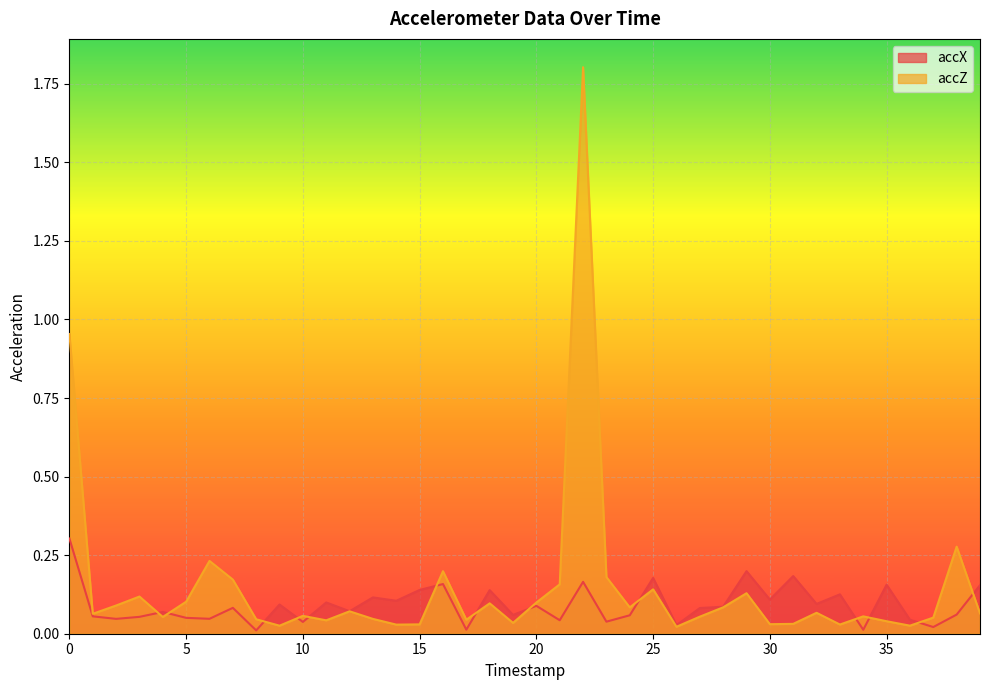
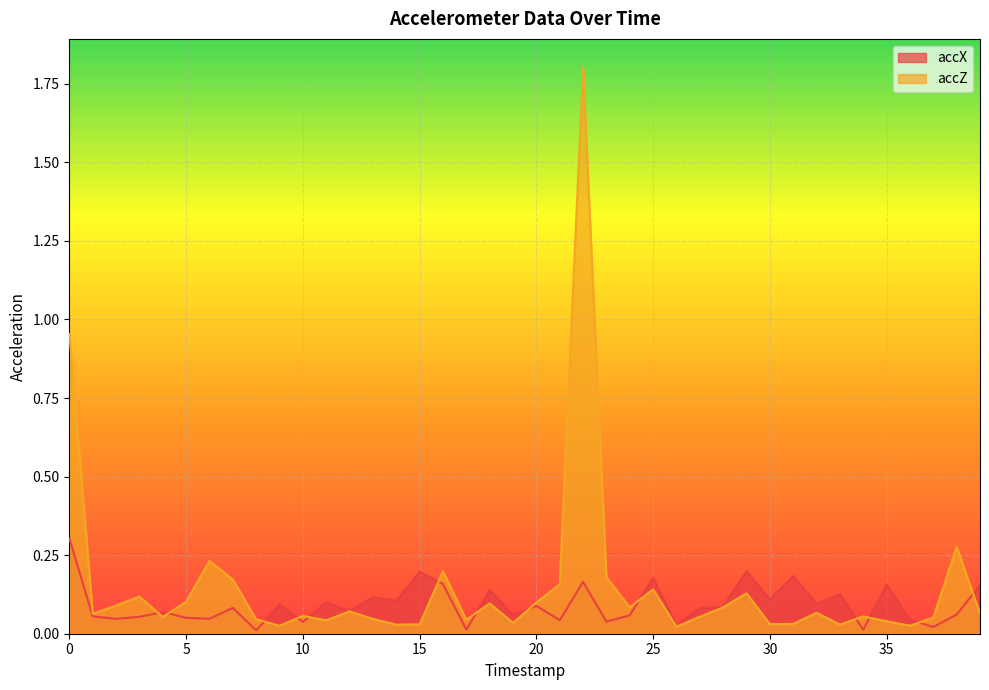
  {
    "accX": {
      "0": 0.30,
      "5": 0.05,
      "10": 0.04,
-     "15": 0.14,
+     "15": 0.20,
      "20": 0.09,
      "25": 0.18,
      "30": 0.11,
      "35": 0.16
    },
    "accZ": {
      "0": 0.95,
      "5": 0.10,
      "10": 0.06,
      "15": 0.03,
      "20": 0.10,
      "25": 0.14,
      "30": 0.03,
      "35": 0.04
    }
  }
